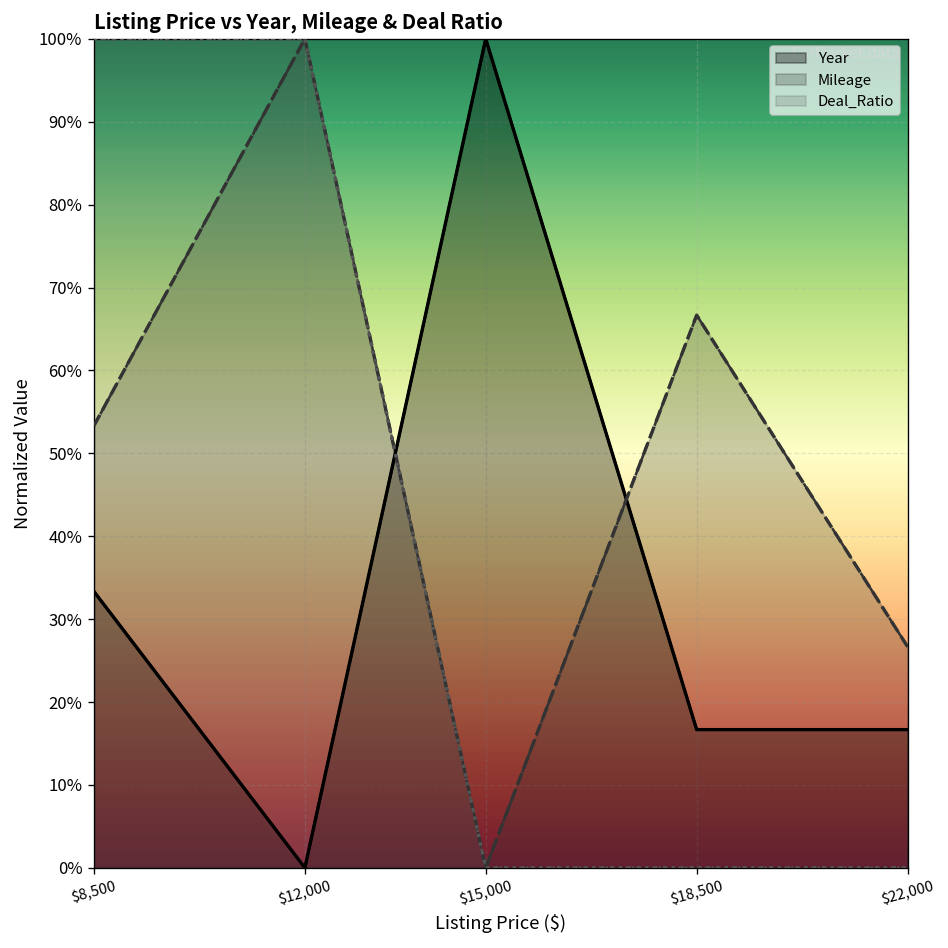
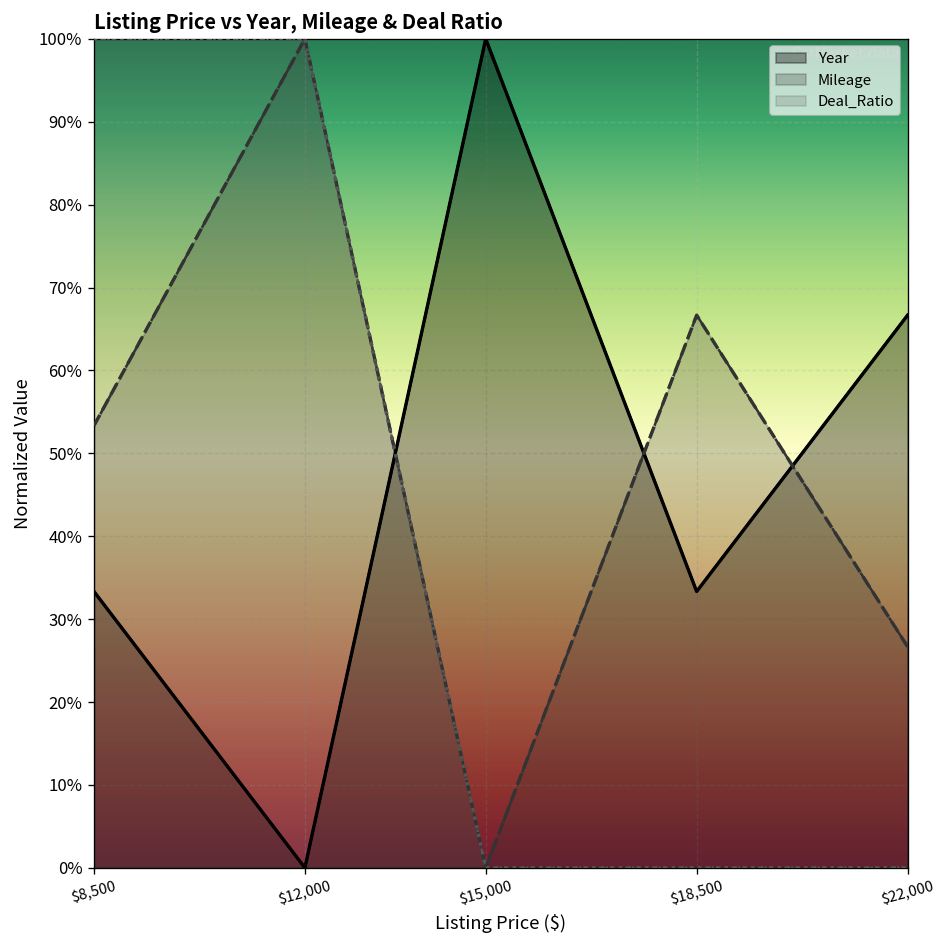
  {
    "Year": {
      "$8,500": "33%",
      "$12,000": "0%",
      "$15,000": "100%",
-     "$18,500": "17%",
-     "$22,000": "17%"
+     "$18,500": "33%",
+     "$22,000": "67%"
    }
  }
